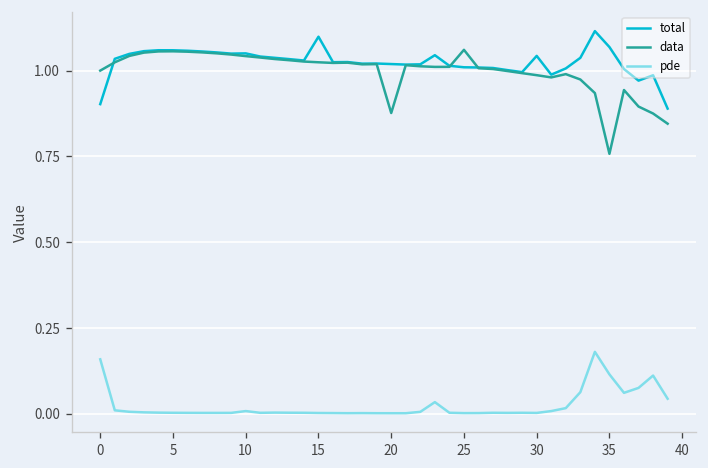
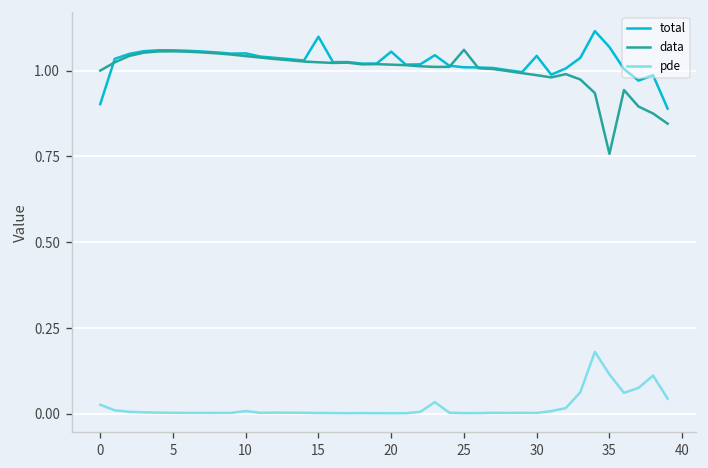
  {
    "total": {
      "0": 0.90,
      "15": 1.10,
-     "20": 1.02,
+     "20": 1.06,
      "25": 1.01,
      "30": 1.04,
      "35": 1.07
    },
    "data": {
      "0": 1.00,
      "15": 1.02,
-     "20": 0.88,
+     "20": 1.02,
      "25": 1.06,
      "30": 0.99,
      "35": 0.76
    },
    "pde": {
-     "0": 0.16,
+     "0": 0.03,
      "5": 0.00,
      "10": 0.01,
      "15": 0.00,
      "20": 0.00,
      "25": 0.00,
      "30": 0.00,
      "35": 0.11
    }
  }
